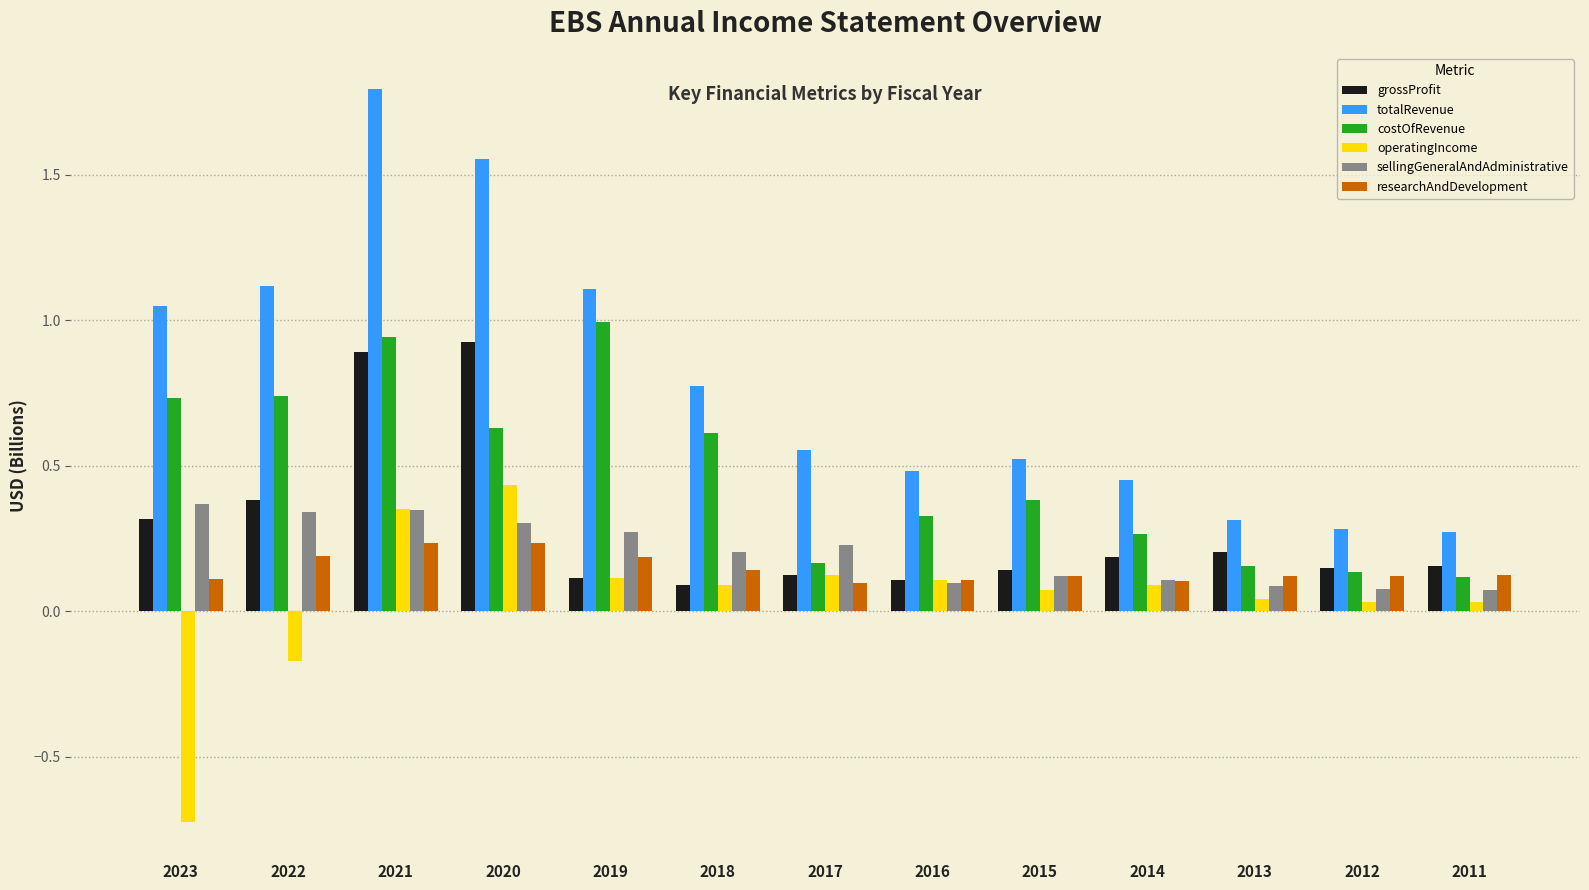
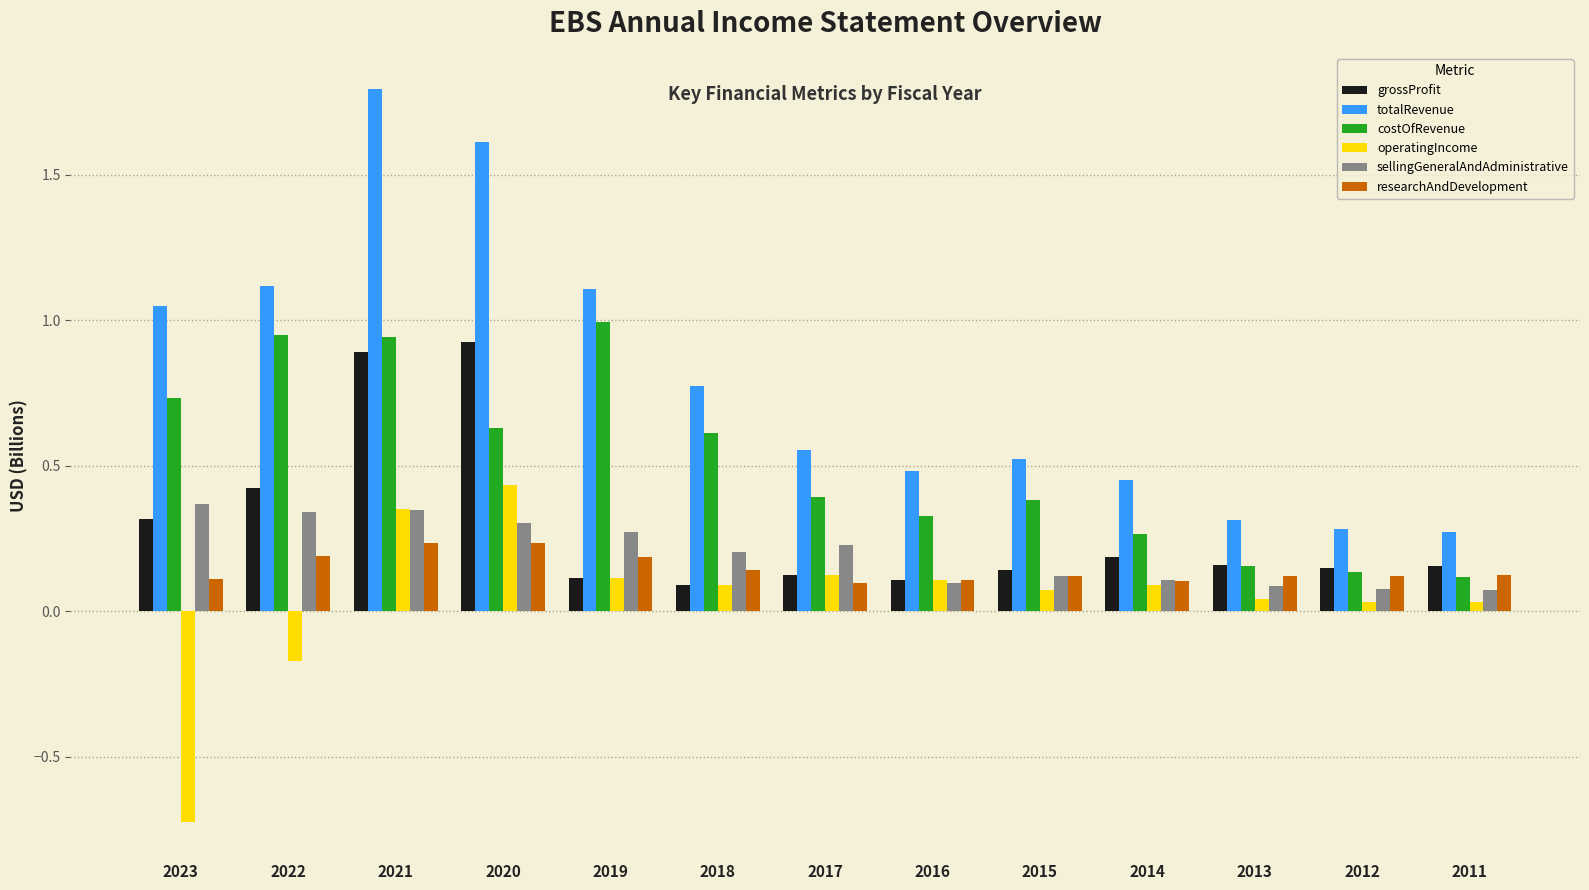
  {
    "grossProfit": {
      "2023": 0.32,
-     "2022": 0.38,
+     "2022": 0.42,
      "2021": 0.89,
      "2020": 0.93,
      "2019": 0.11,
      "2018": 0.09,
      "2017": 0.12,
      "2016": 0.11,
      "2015": 0.14,
      "2014": 0.18,
-     "2013": 0.20,
+     "2013": 0.16,
      "2012": 0.15,
      "2011": 0.16
    },
    "totalRevenue": {
      "2023": 1.05,
      "2022": 1.12,
      "2021": 1.79,
-     "2020": 1.56,
+     "2020": 1.61,
      "2019": 1.11,
      "2018": 0.77,
      "2017": 0.55,
      "2016": 0.48,
      "2015": 0.52,
      "2014": 0.45,
      "2013": 0.31,
      "2012": 0.28,
      "2011": 0.27
    },
    "costOfRevenue": {
      "2023": 0.73,
-     "2022": 0.74,
+     "2022": 0.95,
      "2021": 0.94,
      "2020": 0.63,
      "2019": 0.99,
      "2018": 0.61,
-     "2017": 0.16,
+     "2017": 0.39,
      "2016": 0.33,
      "2015": 0.38,
      "2014": 0.27,
      "2013": 0.15,
      "2012": 0.13,
      "2011": 0.12
    },
    "operatingIncome": {
      "2023": -0.73,
      "2022": -0.17,
      "2021": 0.35,
      "2020": 0.43,
      "2019": 0.11,
      "2018": 0.09,
      "2017": 0.12,
      "2016": 0.11,
      "2015": 0.07,
      "2014": 0.09,
      "2013": 0.04,
      "2012": 0.03,
      "2011": 0.03
    },
    "sellingGeneralAndAdministrative": {
      "2023": 0.37,
      "2022": 0.34,
      "2021": 0.35,
      "2020": 0.30,
      "2019": 0.27,
      "2018": 0.20,
      "2017": 0.23,
      "2016": 0.10,
      "2015": 0.12,
      "2014": 0.11,
      "2013": 0.09,
      "2012": 0.08,
      "2011": 0.07
    },
    "researchAndDevelopment": {
      "2023": 0.11,
      "2022": 0.19,
      "2021": 0.24,
      "2020": 0.23,
      "2019": 0.19,
      "2018": 0.14,
      "2017": 0.10,
      "2016": 0.11,
      "2015": 0.12,
      "2014": 0.10,
      "2013": 0.12,
      "2012": 0.12,
      "2011": 0.12
    }
  }
